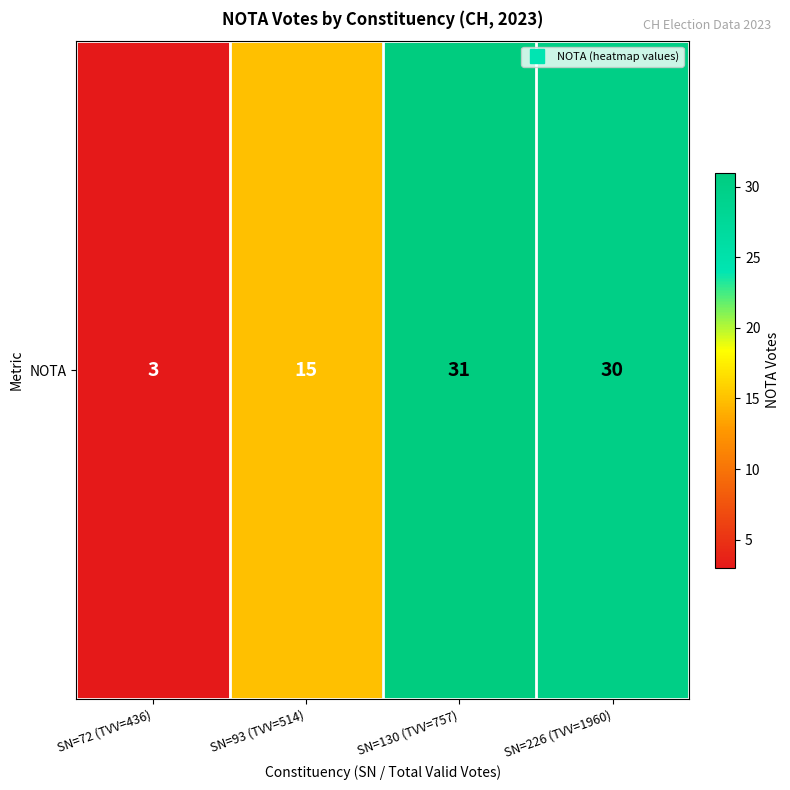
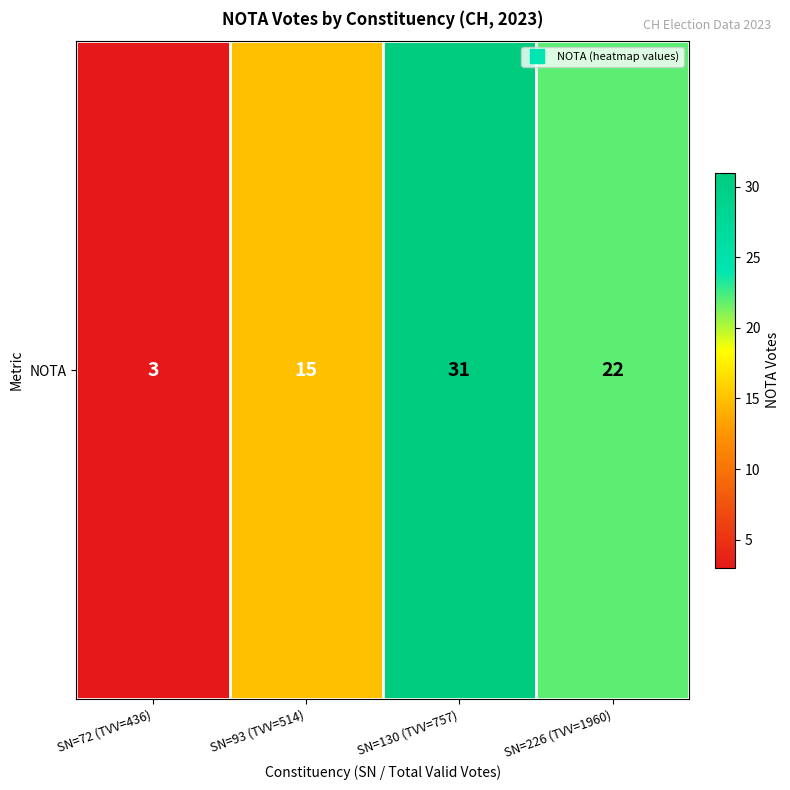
  {
    "NOTA": {
      "SN=72 (TVV=436)": 3,
      "SN=93 (TVV=514)": 15,
      "SN=130 (TVV=757)": 31,
-     "SN=226 (TVV=1960)": 30
+     "SN=226 (TVV=1960)": 22
    }
  }
